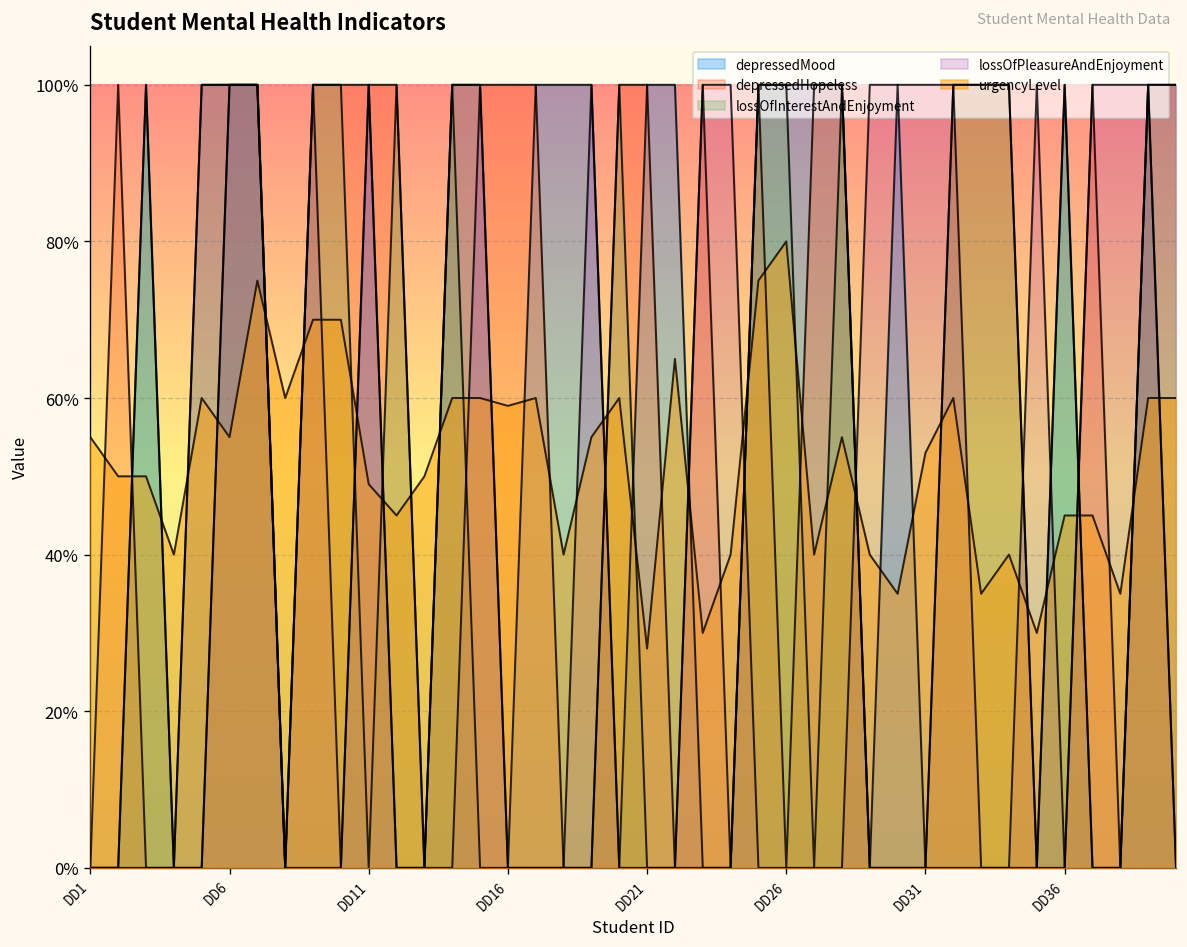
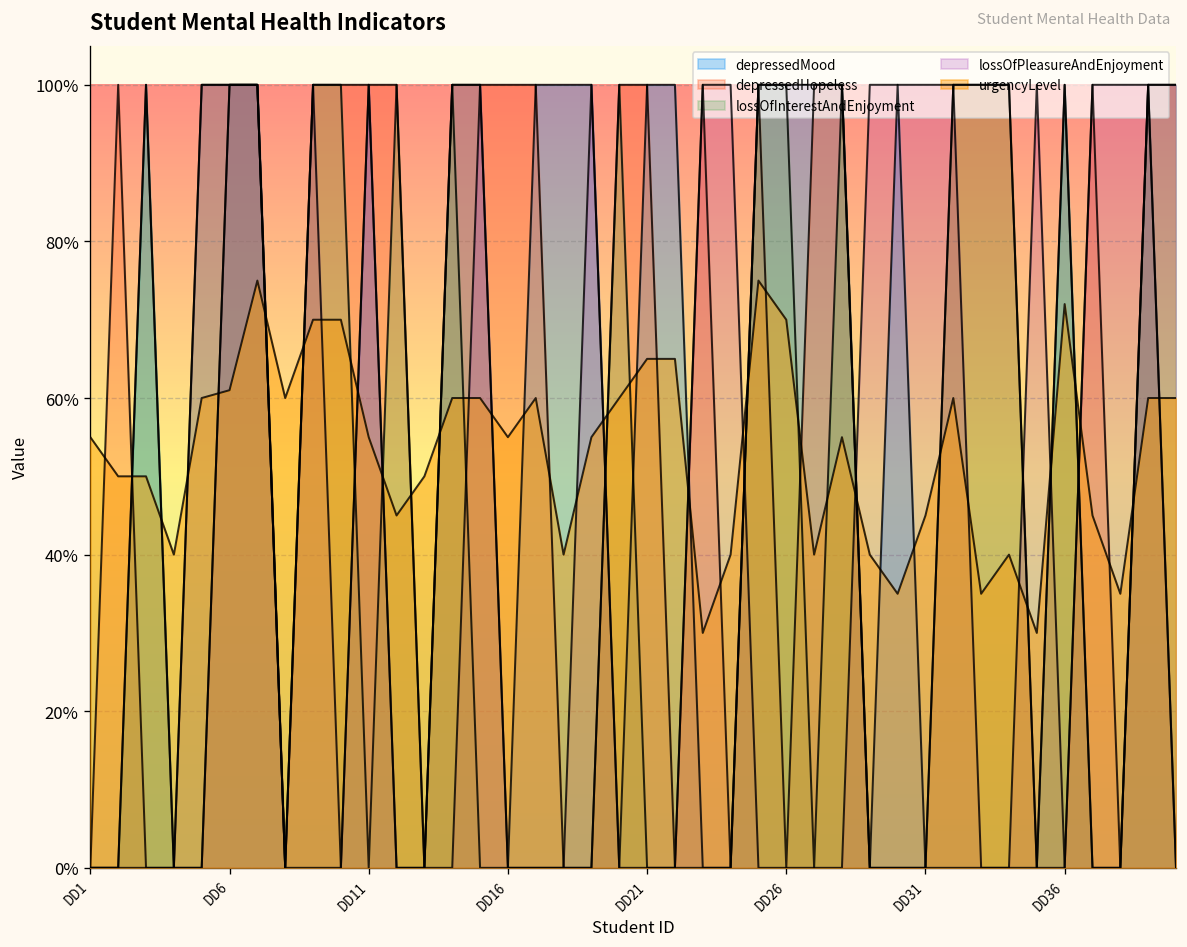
  {
    "depressedHopeless": {
      "DD16": "100%"
    },
    "lossOfInterestAndEnjoyment": {
      "DD11": "0%"
    },
    "urgencyLevel": {
      "DD1": "55%",
-     "DD6": "55%",
-     "DD11": "49%",
-     "DD16": "59%",
-     "DD21": "28%",
-     "DD26": "80%",
-     "DD31": "53%",
-     "DD36": "45%"
+     "DD6": "61%",
+     "DD11": "55%",
+     "DD16": "55%",
+     "DD21": "65%",
+     "DD26": "70%",
+     "DD31": "45%",
+     "DD36": "72%"
    }
  }
